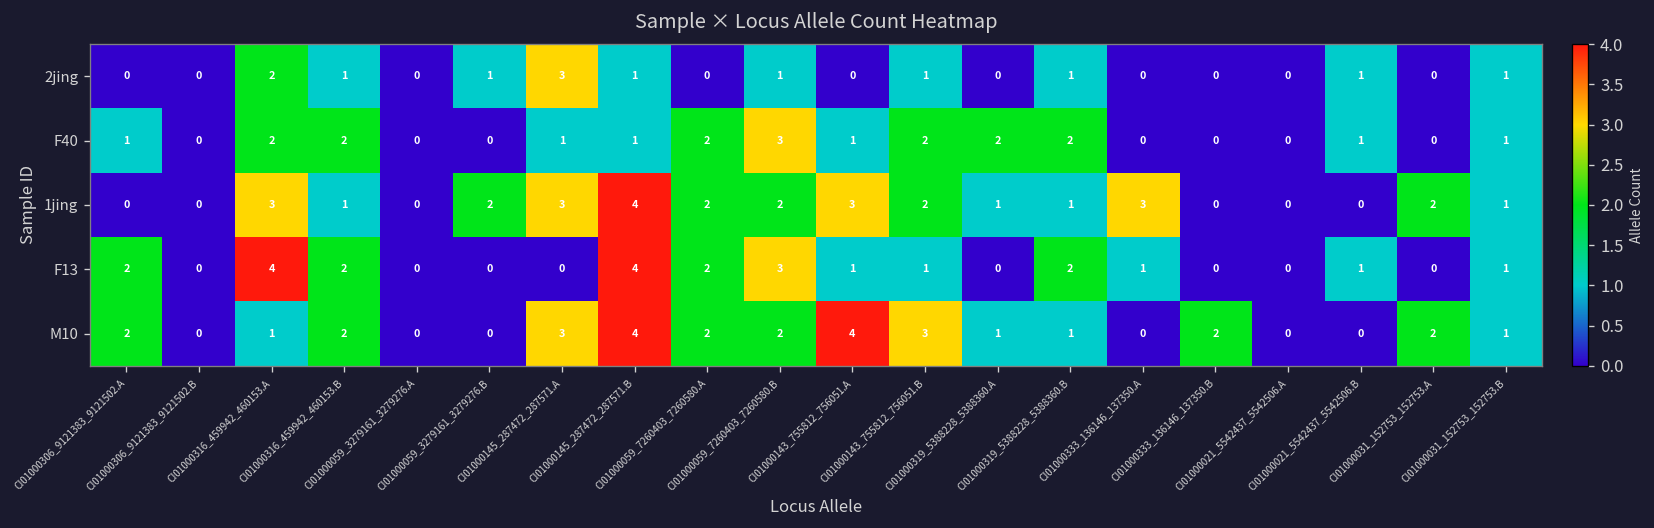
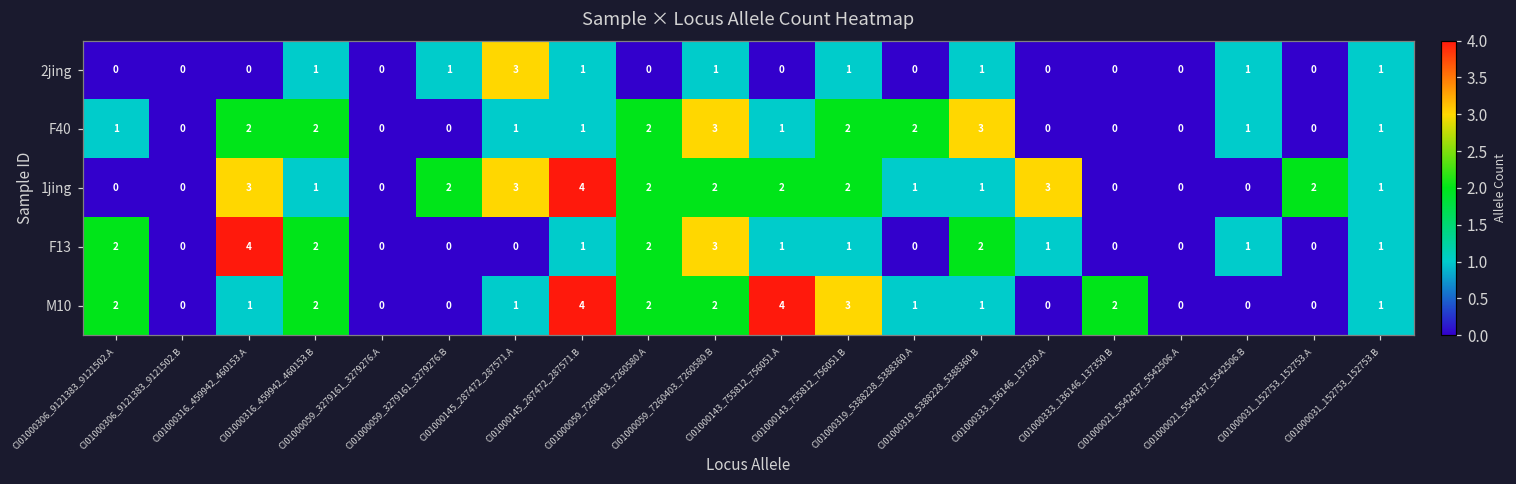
  {
    "2jing": {
      "CI01000306_9121383_9121502.A": 0,
      "CI01000306_9121383_9121502.B": 0,
-     "CI01000316_459942_460153.A": 2,
+     "CI01000316_459942_460153.A": 0,
      "CI01000316_459942_460153.B": 1,
      "CI01000059_3279161_3279276.A": 0,
      "CI01000059_3279161_3279276.B": 1,
      "CI01000145_287472_287571.A": 3,
      "CI01000145_287472_287571.B": 1,
      "CI01000059_7260403_7260580.A": 0,
      "CI01000059_7260403_7260580.B": 1,
      "CI01000143_755812_756051.A": 0,
      "CI01000143_755812_756051.B": 1,
      "CI01000319_5388228_5388360.A": 0,
      "CI01000319_5388228_5388360.B": 1,
      "CI01000333_136146_137350.A": 0,
      "CI01000333_136146_137350.B": 0,
      "CI01000021_5542437_5542506.A": 0,
      "CI01000021_5542437_5542506.B": 1,
      "CI01000031_152753_152753.A": 0,
      "CI01000031_152753_152753.B": 1
    },
    "F40": {
      "CI01000306_9121383_9121502.A": 1,
      "CI01000306_9121383_9121502.B": 0,
      "CI01000316_459942_460153.A": 2,
      "CI01000316_459942_460153.B": 2,
      "CI01000059_3279161_3279276.A": 0,
      "CI01000059_3279161_3279276.B": 0,
      "CI01000145_287472_287571.A": 1,
      "CI01000145_287472_287571.B": 1,
      "CI01000059_7260403_7260580.A": 2,
      "CI01000059_7260403_7260580.B": 3,
      "CI01000143_755812_756051.A": 1,
      "CI01000143_755812_756051.B": 2,
      "CI01000319_5388228_5388360.A": 2,
-     "CI01000319_5388228_5388360.B": 2,
+     "CI01000319_5388228_5388360.B": 3,
      "CI01000333_136146_137350.A": 0,
      "CI01000333_136146_137350.B": 0,
      "CI01000021_5542437_5542506.A": 0,
      "CI01000021_5542437_5542506.B": 1,
      "CI01000031_152753_152753.A": 0,
      "CI01000031_152753_152753.B": 1
    },
    "1jing": {
      "CI01000306_9121383_9121502.A": 0,
      "CI01000306_9121383_9121502.B": 0,
      "CI01000316_459942_460153.A": 3,
      "CI01000316_459942_460153.B": 1,
      "CI01000059_3279161_3279276.A": 0,
      "CI01000059_3279161_3279276.B": 2,
      "CI01000145_287472_287571.A": 3,
      "CI01000145_287472_287571.B": 4,
      "CI01000059_7260403_7260580.A": 2,
      "CI01000059_7260403_7260580.B": 2,
-     "CI01000143_755812_756051.A": 3,
+     "CI01000143_755812_756051.A": 2,
      "CI01000143_755812_756051.B": 2,
      "CI01000319_5388228_5388360.A": 1,
      "CI01000319_5388228_5388360.B": 1,
      "CI01000333_136146_137350.A": 3,
      "CI01000333_136146_137350.B": 0,
      "CI01000021_5542437_5542506.A": 0,
      "CI01000021_5542437_5542506.B": 0,
      "CI01000031_152753_152753.A": 2,
      "CI01000031_152753_152753.B": 1
    },
    "F13": {
      "CI01000306_9121383_9121502.A": 2,
      "CI01000306_9121383_9121502.B": 0,
      "CI01000316_459942_460153.A": 4,
      "CI01000316_459942_460153.B": 2,
      "CI01000059_3279161_3279276.A": 0,
      "CI01000059_3279161_3279276.B": 0,
      "CI01000145_287472_287571.A": 0,
-     "CI01000145_287472_287571.B": 4,
+     "CI01000145_287472_287571.B": 1,
      "CI01000059_7260403_7260580.A": 2,
      "CI01000059_7260403_7260580.B": 3,
      "CI01000143_755812_756051.A": 1,
      "CI01000143_755812_756051.B": 1,
      "CI01000319_5388228_5388360.A": 0,
      "CI01000319_5388228_5388360.B": 2,
      "CI01000333_136146_137350.A": 1,
      "CI01000333_136146_137350.B": 0,
      "CI01000021_5542437_5542506.A": 0,
      "CI01000021_5542437_5542506.B": 1,
      "CI01000031_152753_152753.A": 0,
      "CI01000031_152753_152753.B": 1
    },
    "M10": {
      "CI01000306_9121383_9121502.A": 2,
      "CI01000306_9121383_9121502.B": 0,
      "CI01000316_459942_460153.A": 1,
      "CI01000316_459942_460153.B": 2,
      "CI01000059_3279161_3279276.A": 0,
      "CI01000059_3279161_3279276.B": 0,
-     "CI01000145_287472_287571.A": 3,
+     "CI01000145_287472_287571.A": 1,
      "CI01000145_287472_287571.B": 4,
      "CI01000059_7260403_7260580.A": 2,
      "CI01000059_7260403_7260580.B": 2,
      "CI01000143_755812_756051.A": 4,
      "CI01000143_755812_756051.B": 3,
      "CI01000319_5388228_5388360.A": 1,
      "CI01000319_5388228_5388360.B": 1,
      "CI01000333_136146_137350.A": 0,
      "CI01000333_136146_137350.B": 2,
      "CI01000021_5542437_5542506.A": 0,
      "CI01000021_5542437_5542506.B": 0,
-     "CI01000031_152753_152753.A": 2,
+     "CI01000031_152753_152753.A": 0,
      "CI01000031_152753_152753.B": 1
    }
  }
